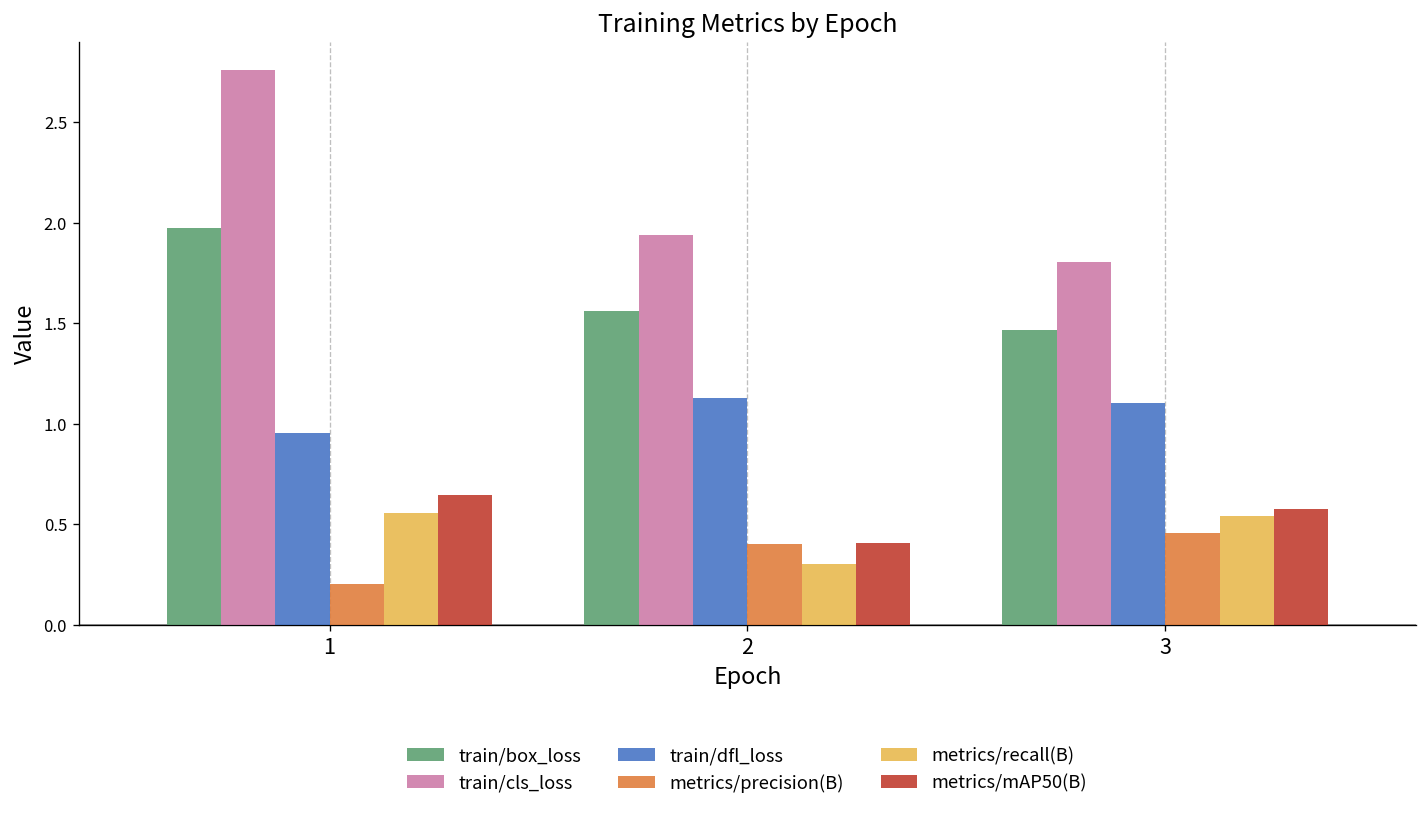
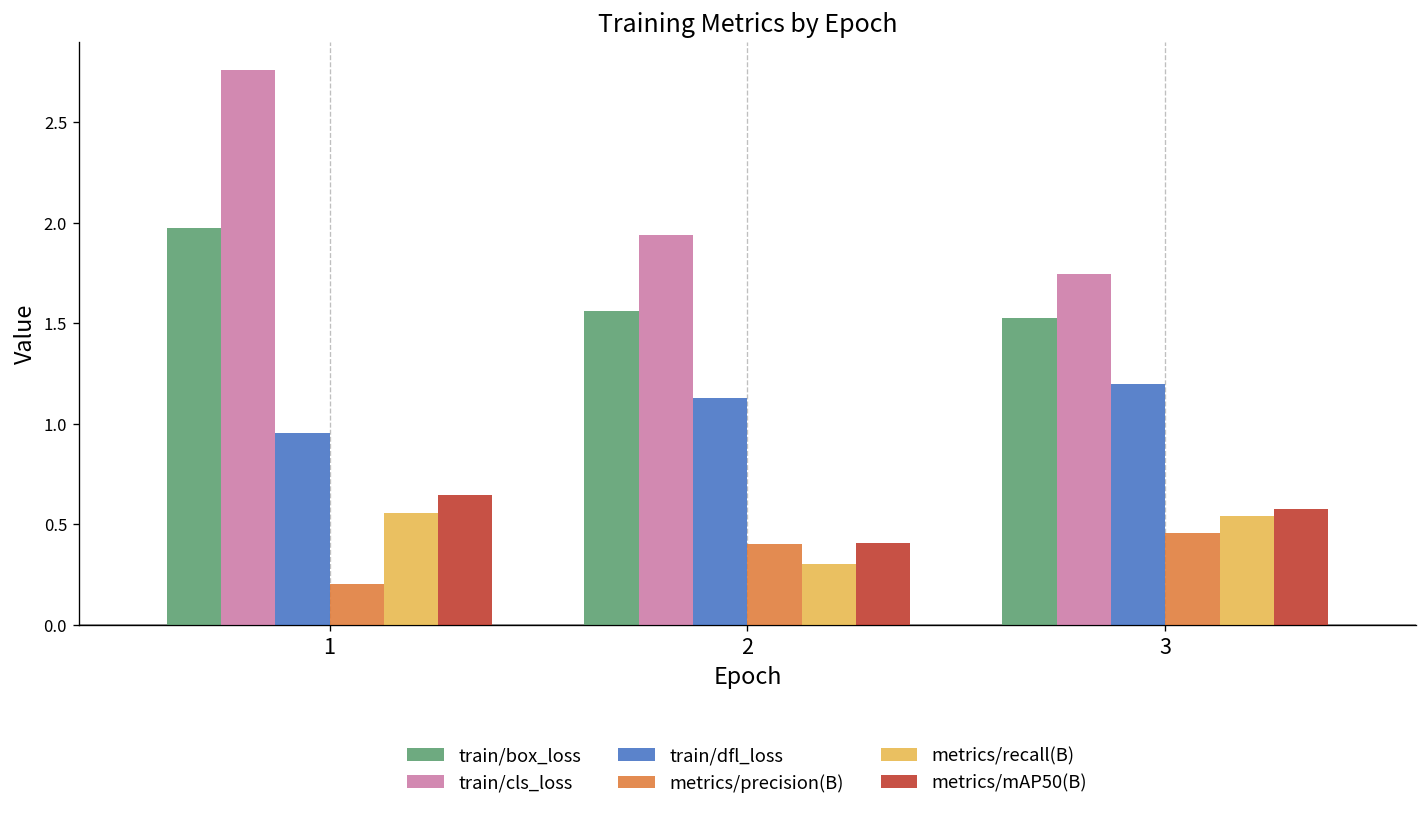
  {
    "train/box_loss": {
      "1": 1.97,
      "2": 1.56,
-     "3": 1.47
+     "3": 1.52
    },
    "train/cls_loss": {
      "1": 2.76,
      "2": 1.94,
-     "3": 1.80
+     "3": 1.74
    },
    "train/dfl_loss": {
      "1": 0.95,
      "2": 1.13,
-     "3": 1.10
+     "3": 1.20
    },
    "metrics/precision(B)": {
      "1": 0.20,
      "2": 0.40,
      "3": 0.46
    },
    "metrics/recall(B)": {
      "1": 0.56,
      "2": 0.30,
      "3": 0.54
    },
    "metrics/mAP50(B)": {
      "1": 0.64,
      "2": 0.41,
      "3": 0.58
    }
  }
